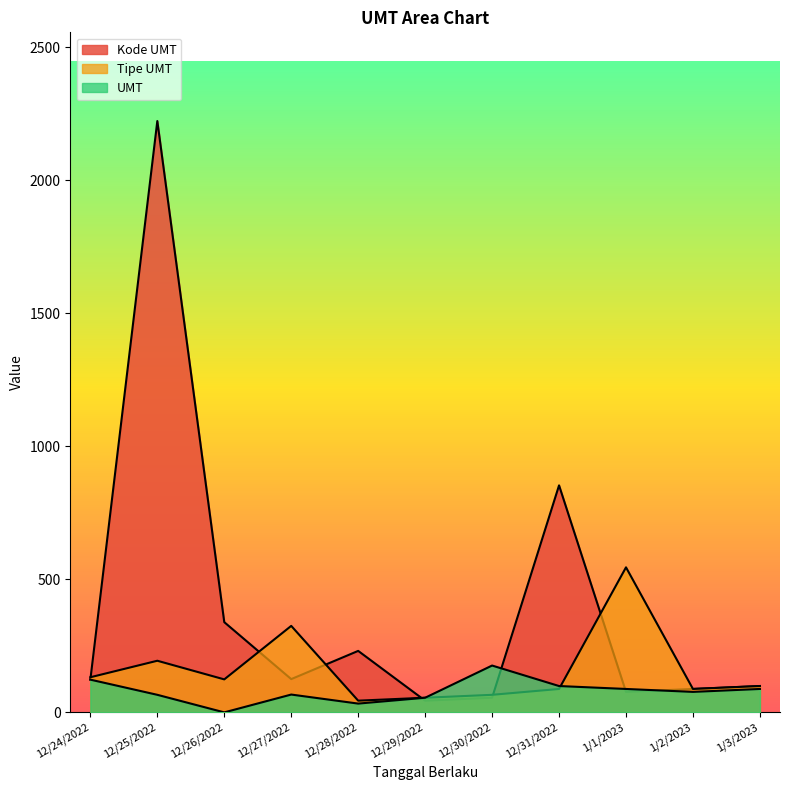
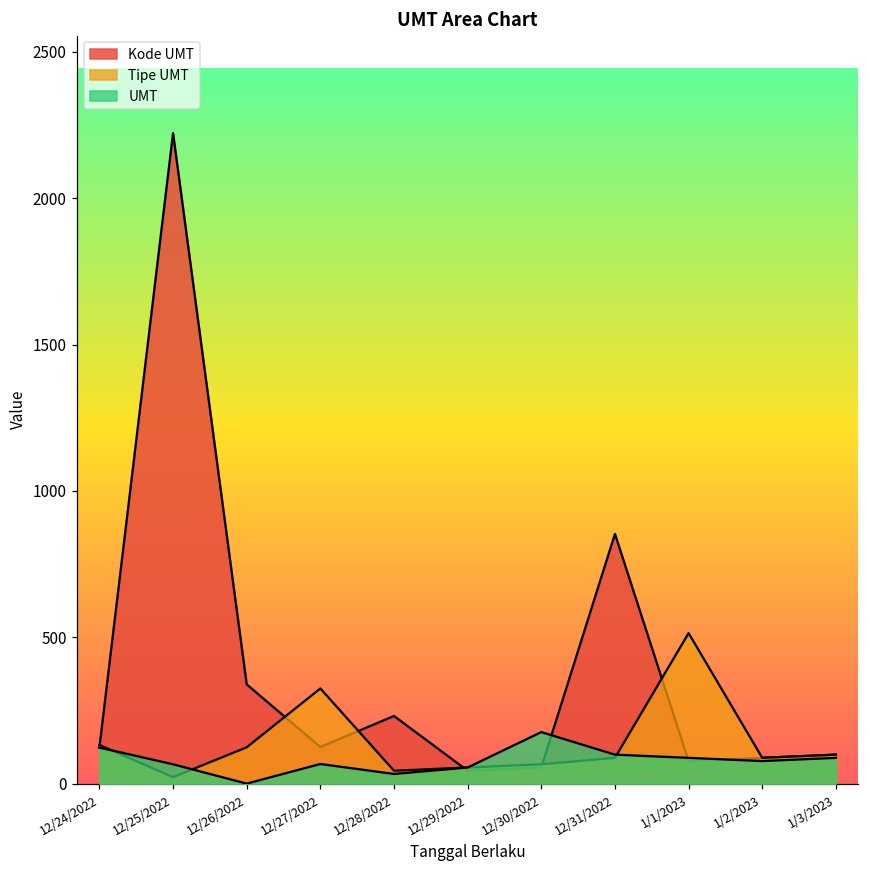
  {
    "Kode UMT": {
      "12/25/2022": 2220,
      "12/26/2022": 340,
      "12/27/2022": 130,
      "12/28/2022": 230,
      "12/29/2022": 40,
      "12/30/2022": 60,
      "12/31/2022": 850,
      "1/1/2023": 80
    },
    "Tipe UMT": {
-     "12/25/2022": 190,
+     "12/25/2022": 20,
      "12/26/2022": 120,
      "12/27/2022": 330,
      "12/28/2022": 40,
      "12/30/2022": 70,
      "12/31/2022": 90,
-     "1/1/2023": 550
+     "1/1/2023": 510
    },
    "UMT": {
      "12/25/2022": 70,
      "12/26/2022": 0,
      "12/27/2022": 70,
      "12/28/2022": 30,
      "12/30/2022": 180,
      "12/31/2022": 100,
      "1/1/2023": 90,
      "1/2/2023": 80,
      "1/3/2023": 90
    }
  }
